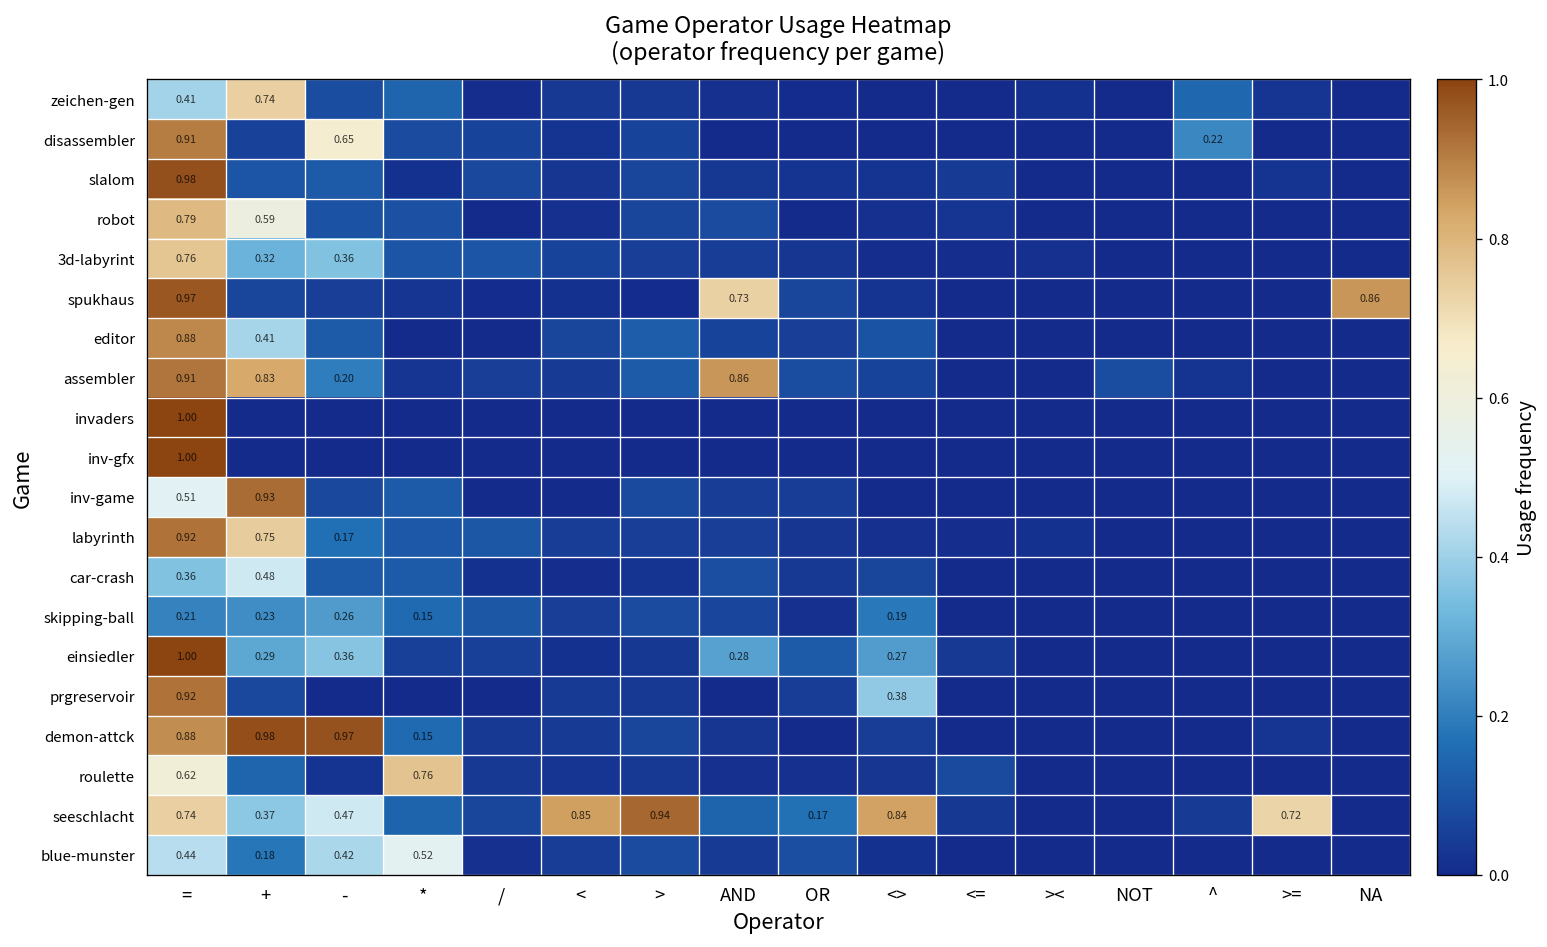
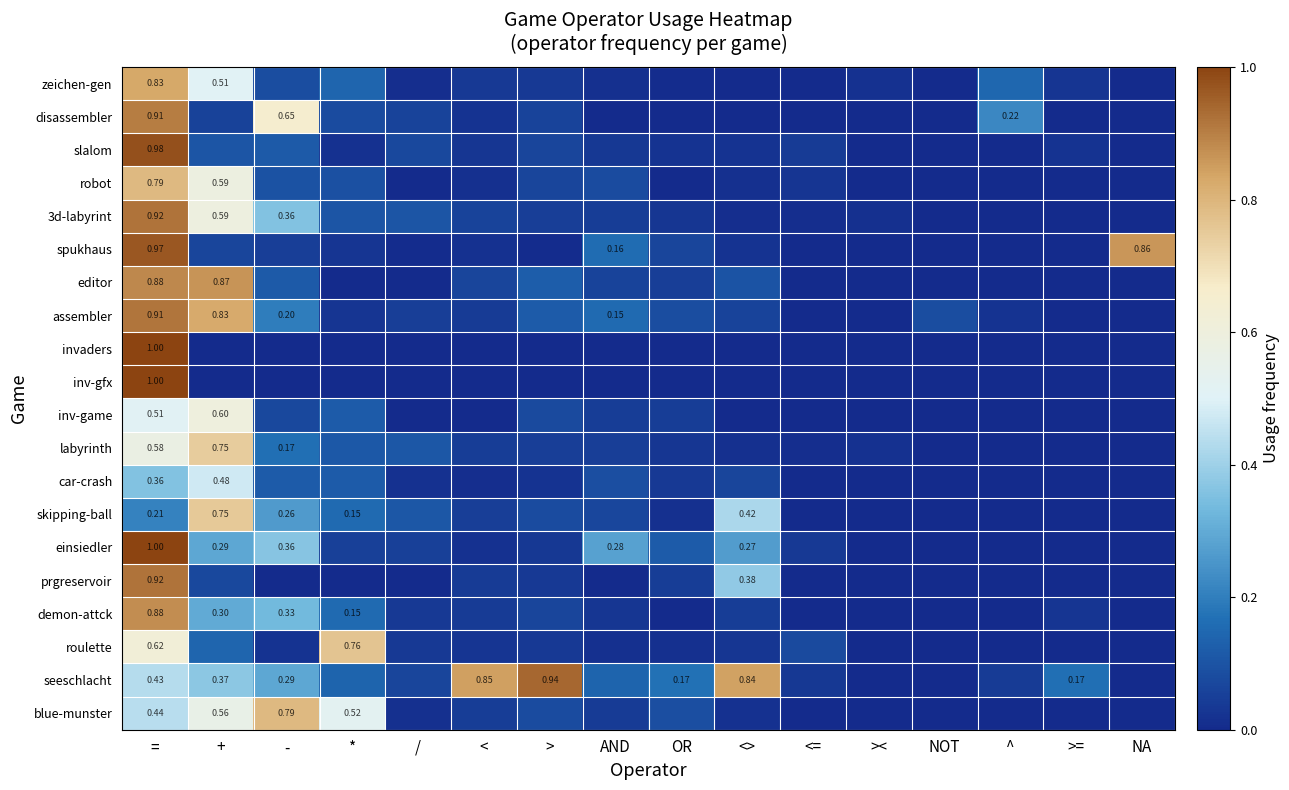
  {
    "zeichen-gen": {
-     "=": 0.41,
-     "+": 0.74
+     "=": 0.83,
+     "+": 0.51
    },
    "disassembler": {
      "=": 0.91,
      "-": 0.65,
      "^": 0.22
    },
    "slalom": {
      "=": 0.98
    },
    "robot": {
      "=": 0.79,
      "+": 0.59
    },
    "3d-labyrint": {
-     "=": 0.76,
-     "+": 0.32,
+     "=": 0.92,
+     "+": 0.59,
      "-": 0.36
    },
    "spukhaus": {
      "=": 0.97,
-     "AND": 0.73,
+     "AND": 0.16,
      "NA": 0.86
    },
    "editor": {
      "=": 0.88,
-     "+": 0.41
+     "+": 0.87
    },
    "assembler": {
      "=": 0.91,
      "+": 0.83,
      "-": 0.20,
-     "AND": 0.86
+     "AND": 0.15
    },
    "invaders": {
      "=": 1.00
    },
    "inv-gfx": {
      "=": 1.00
    },
    "inv-game": {
      "=": 0.51,
-     "+": 0.93
+     "+": 0.60
    },
    "labyrinth": {
-     "=": 0.92,
+     "=": 0.58,
      "+": 0.75,
      "-": 0.17
    },
    "car-crash": {
      "=": 0.36,
      "+": 0.48
    },
    "skipping-ball": {
      "=": 0.21,
-     "+": 0.23,
+     "+": 0.75,
      "-": 0.26,
      "*": 0.15,
-     "<>": 0.19
+     "<>": 0.42
    },
    "einsiedler": {
      "=": 1.00,
      "+": 0.29,
      "-": 0.36,
      "AND": 0.28,
      "<>": 0.27
    },
    "prgreservoir": {
      "=": 0.92,
      "<>": 0.38
    },
    "demon-attck": {
      "=": 0.88,
-     "+": 0.98,
-     "-": 0.97,
+     "+": 0.30,
+     "-": 0.33,
      "*": 0.15
    },
    "roulette": {
      "=": 0.62,
      "*": 0.76
    },
    "seeschlacht": {
-     "=": 0.74,
+     "=": 0.43,
      "+": 0.37,
-     "-": 0.47,
+     "-": 0.29,
      "<": 0.85,
      ">": 0.94,
      "OR": 0.17,
      "<>": 0.84,
-     ">=": 0.72
+     ">=": 0.17
    },
    "blue-munster": {
      "=": 0.44,
-     "+": 0.18,
-     "-": 0.42,
+     "+": 0.56,
+     "-": 0.79,
      "*": 0.52
    }
  }
